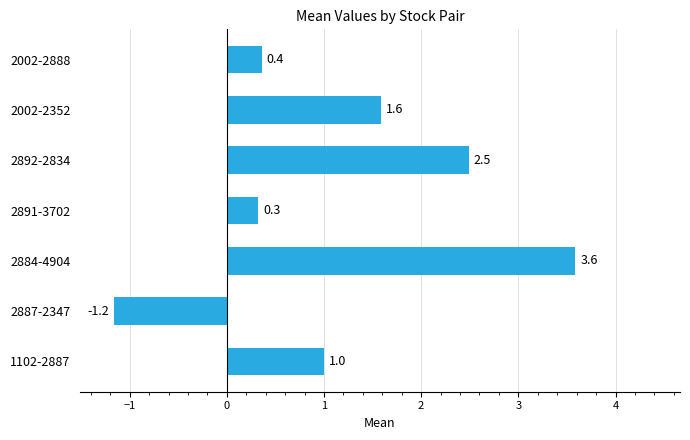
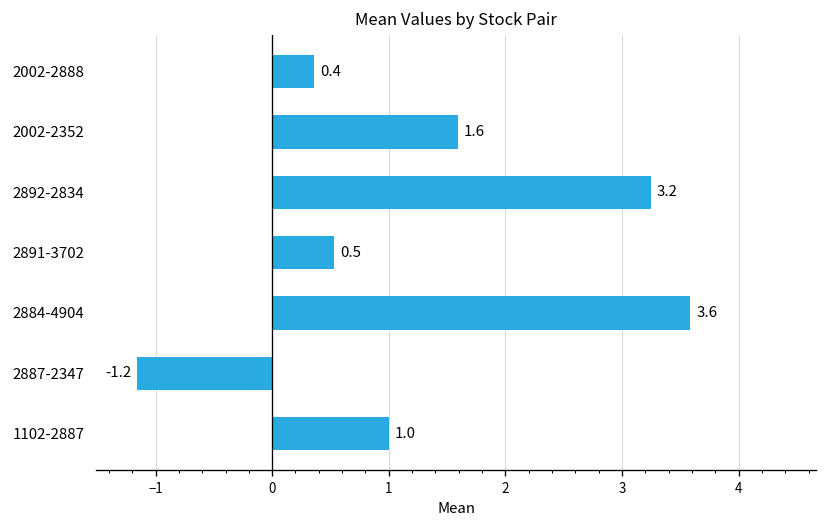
  {
    "2002-2888": 0.4,
    "2002-2352": 1.6,
-   "2892-2834": 2.5,
-   "2891-3702": 0.3,
+   "2892-2834": 3.2,
+   "2891-3702": 0.5,
    "2884-4904": 3.6,
    "2887-2347": -1.2,
    "1102-2887": 1.0
  }
